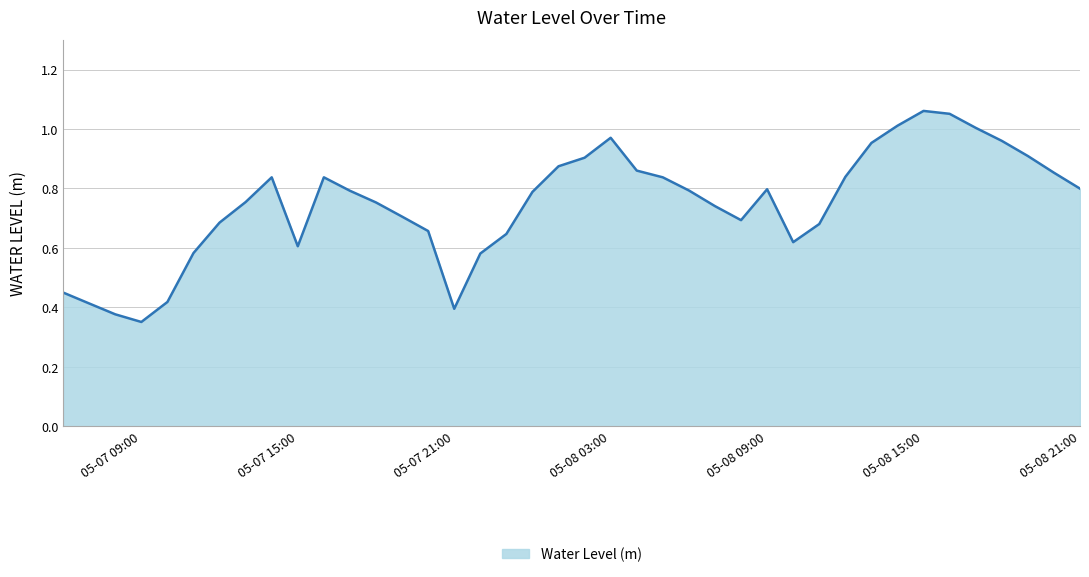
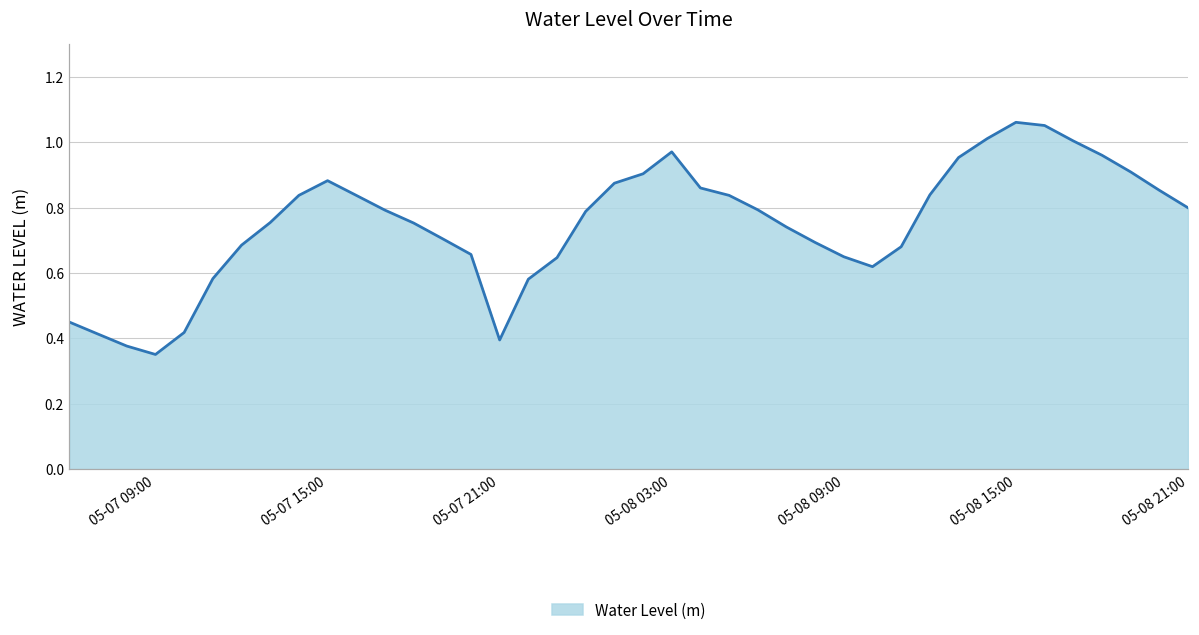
  {
    "05-07 09:00": 0.35,
-   "05-07 15:00": 0.61,
+   "05-07 15:00": 0.88,
    "05-07 21:00": 0.40,
    "05-08 03:00": 0.97,
-   "05-08 09:00": 0.80,
+   "05-08 09:00": 0.65,
    "05-08 15:00": 1.06,
    "05-08 21:00": 0.80
  }
